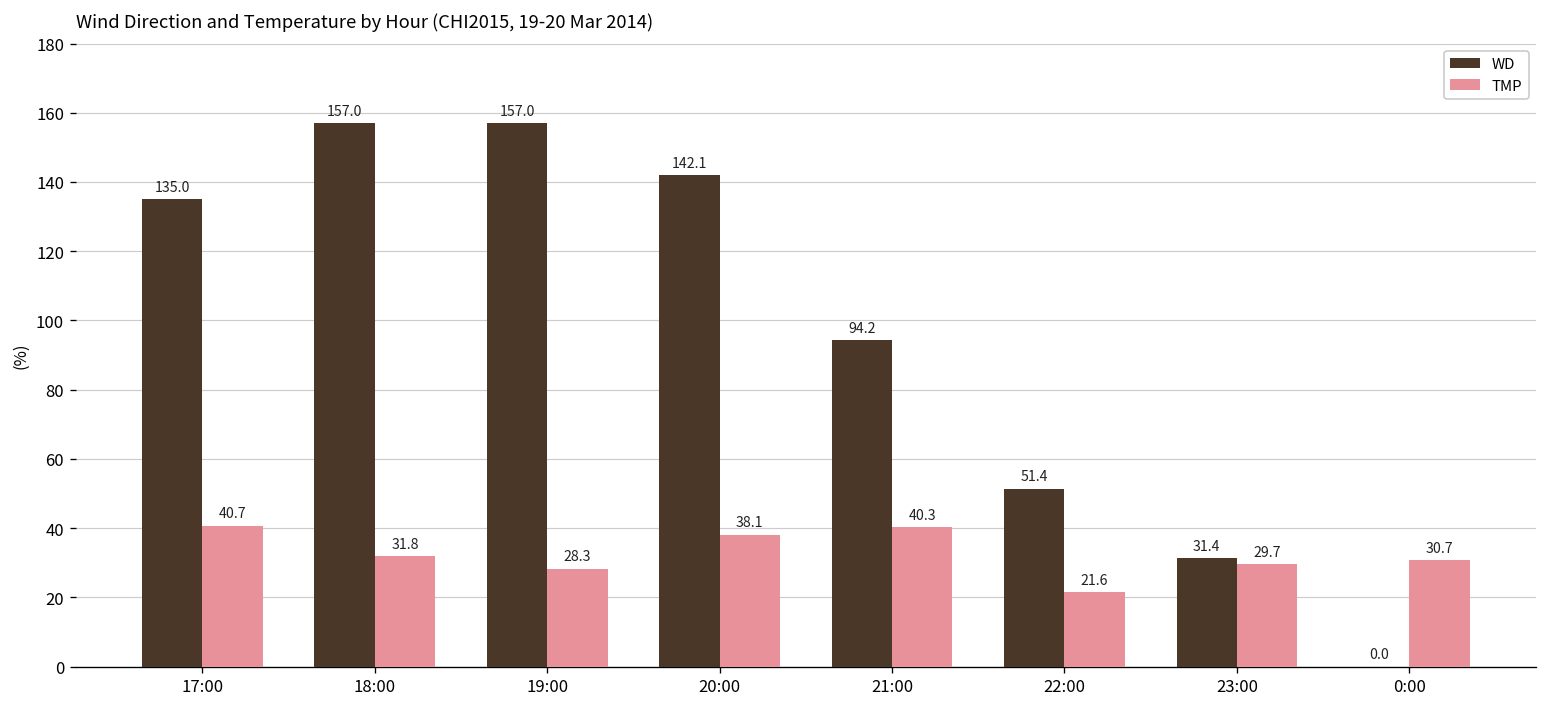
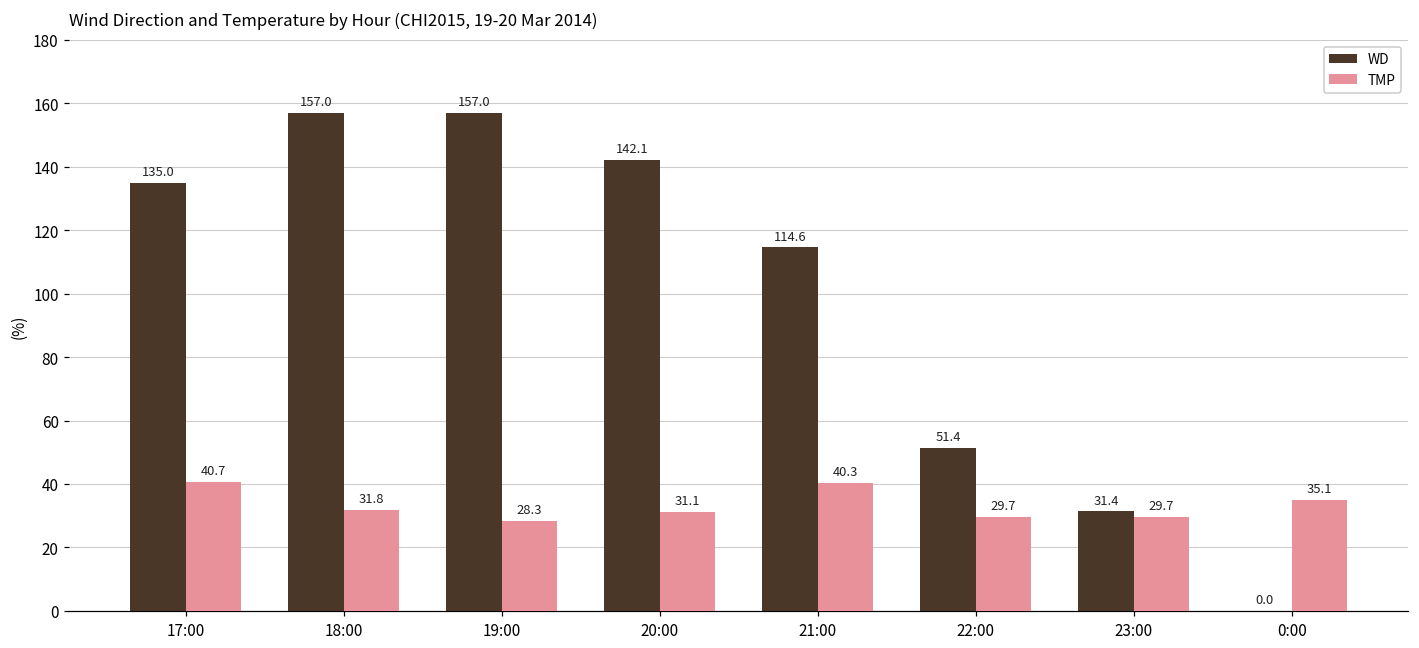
  {
    "WD": {
      "17:00": 135.0,
      "18:00": 157.0,
      "19:00": 157.0,
      "20:00": 142.1,
-     "21:00": 94.2,
+     "21:00": 114.6,
      "22:00": 51.4,
      "23:00": 31.4,
      "0:00": 0.0
    },
    "TMP": {
      "17:00": 40.7,
      "18:00": 31.8,
      "19:00": 28.3,
-     "20:00": 38.1,
+     "20:00": 31.1,
      "21:00": 40.3,
-     "22:00": 21.6,
+     "22:00": 29.7,
      "23:00": 29.7,
-     "0:00": 30.7
+     "0:00": 35.1
    }
  }
